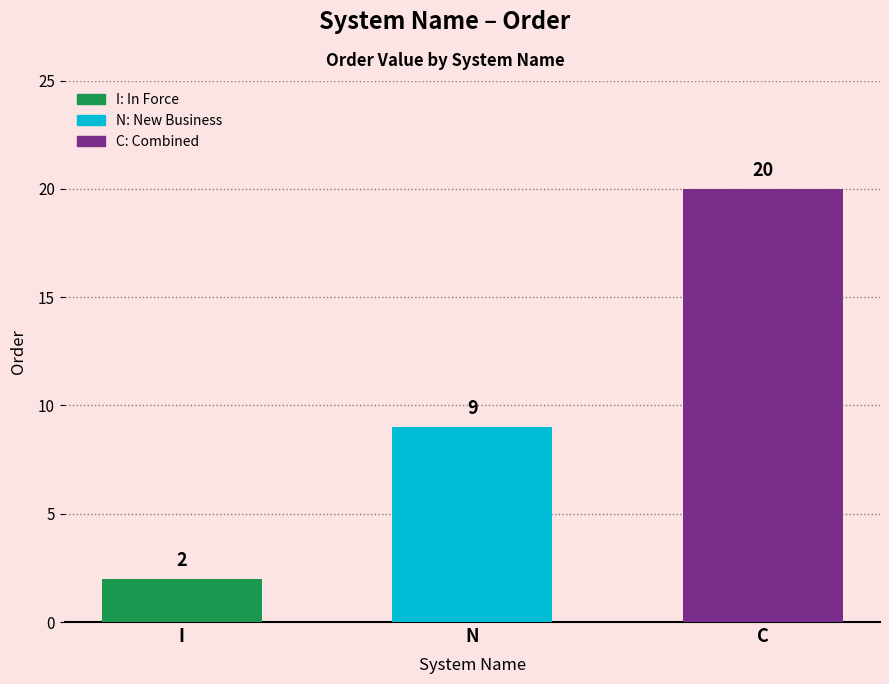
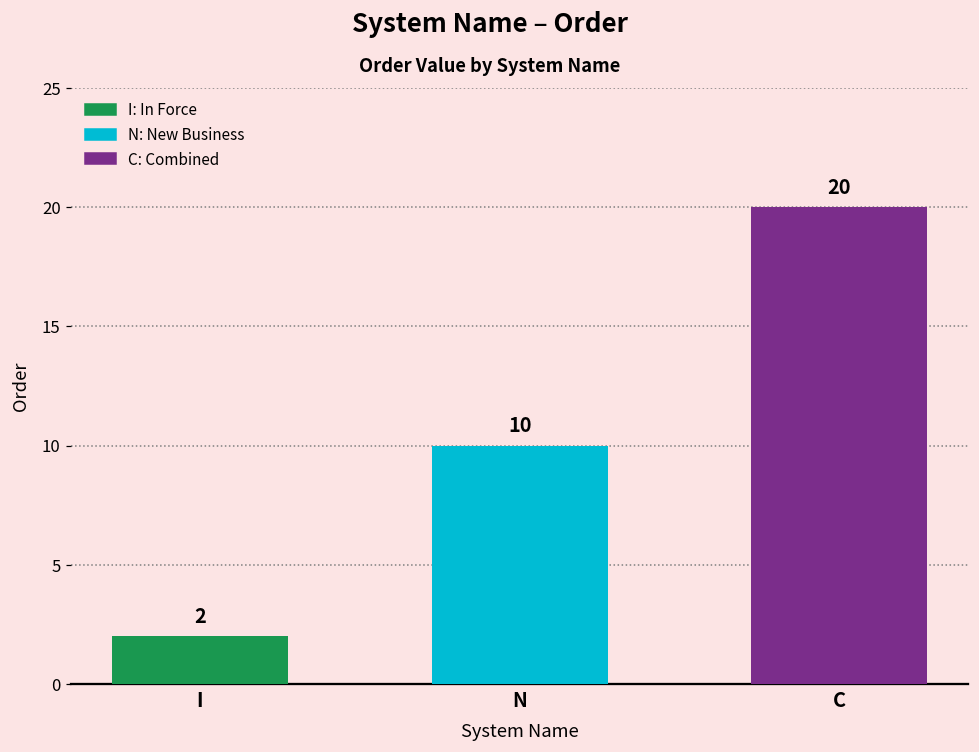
  {
    "I": 2,
-   "N": 9,
+   "N": 10,
    "C": 20
  }
